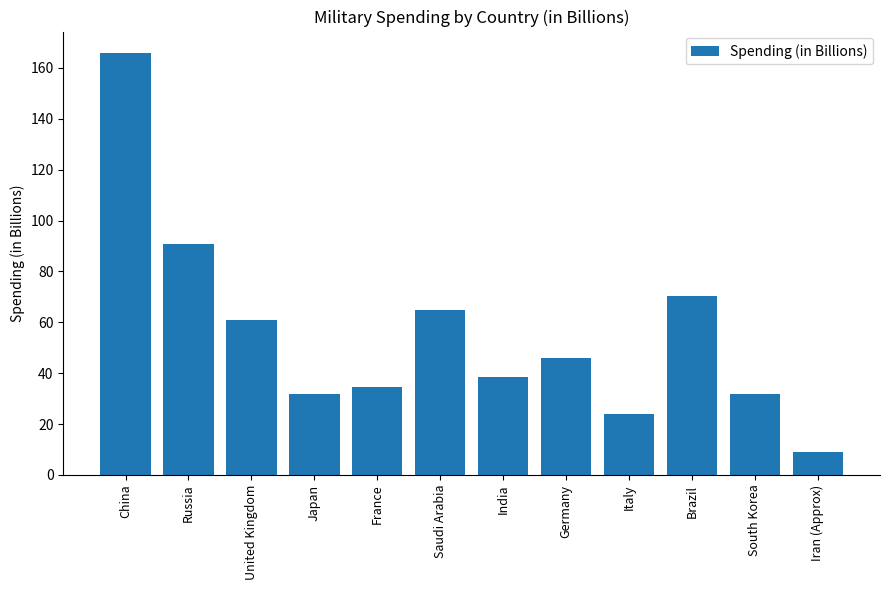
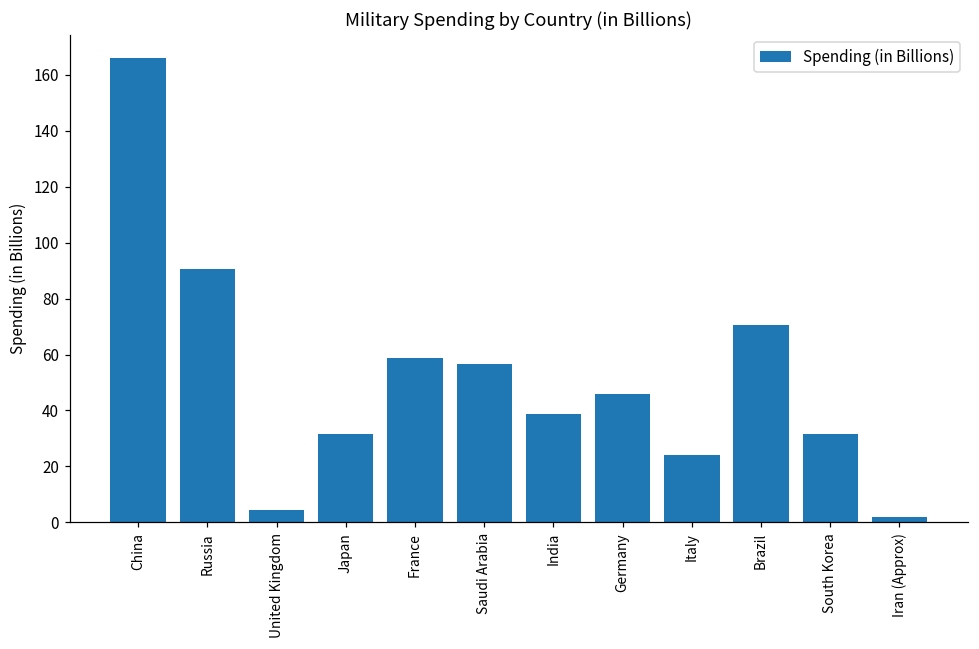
  {
    "China": 166,
    "Russia": 91,
-   "United Kingdom": 61,
+   "United Kingdom": 4,
    "Japan": 32,
-   "France": 35,
-   "Saudi Arabia": 65,
+   "France": 59,
+   "Saudi Arabia": 57,
    "India": 39,
    "Germany": 46,
    "Italy": 24,
    "Brazil": 71,
    "South Korea": 32,
-   "Iran (Approx)": 9
+   "Iran (Approx)": 2
  }
